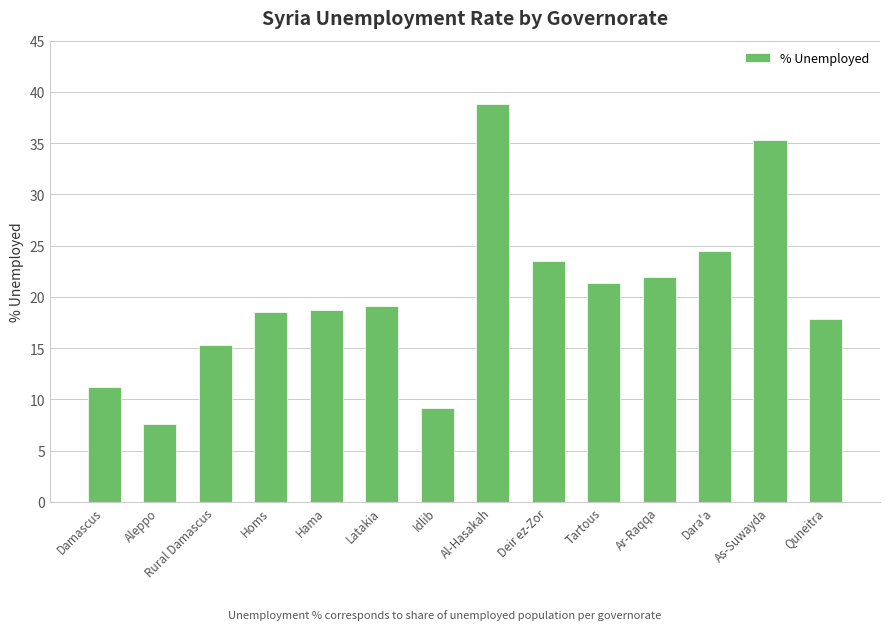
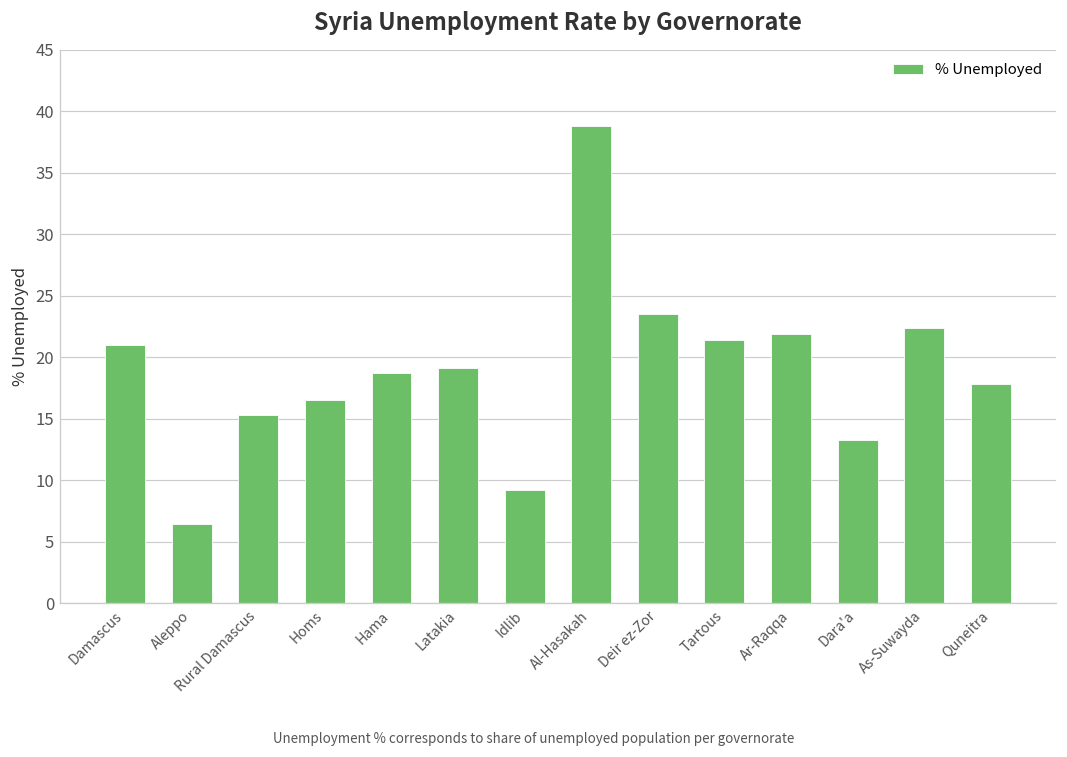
  {
-   "Damascus": 11.2,
-   "Aleppo": 7.6,
+   "Damascus": 21.0,
+   "Aleppo": 6.4,
    "Rural Damascus": 15.3,
-   "Homs": 18.5,
+   "Homs": 16.5,
    "Hama": 18.7,
    "Latakia": 19.1,
    "Idlib": 9.2,
    "Al-Hasakah": 38.8,
    "Deir ez-Zor": 23.5,
    "Tartous": 21.4,
    "Ar-Raqqa": 21.9,
-   "Dara'a": 24.5,
-   "As-Suwayda": 35.3,
+   "Dara'a": 13.3,
+   "As-Suwayda": 22.4,
    "Quneitra": 17.8
  }
